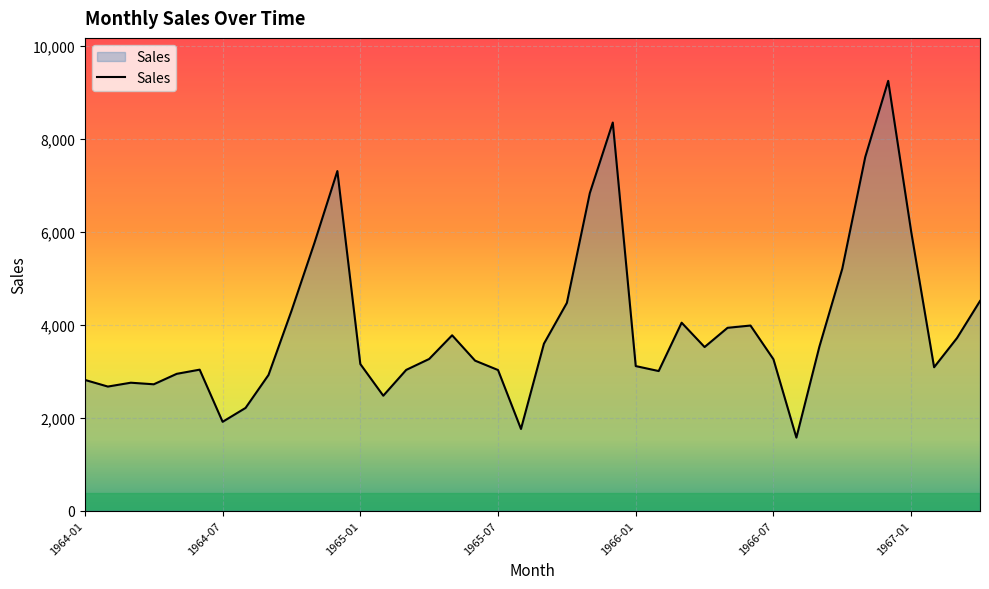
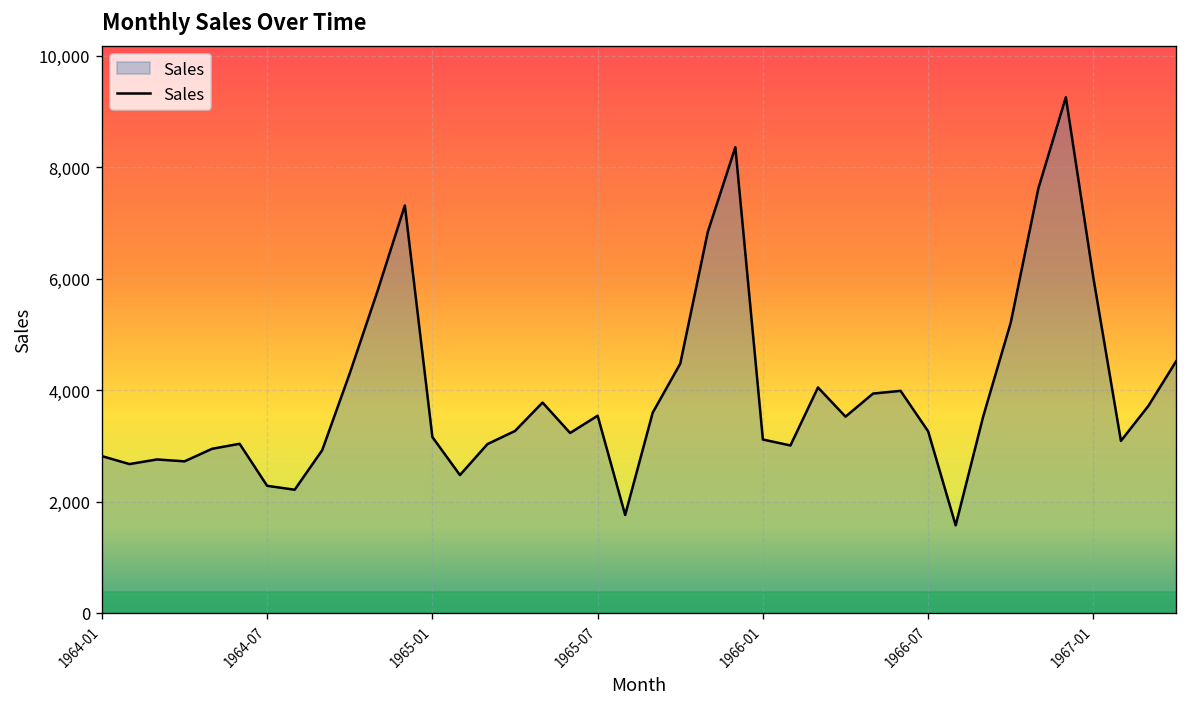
  {
    "1964-01": "2,800",
-   "1964-07": "1,900",
+   "1964-07": "2,300",
    "1965-01": "3,200",
-   "1965-07": "3,000",
+   "1965-07": "3,500",
    "1966-01": "3,100",
    "1966-07": "3,300",
    "1967-01": "6,000"
  }
